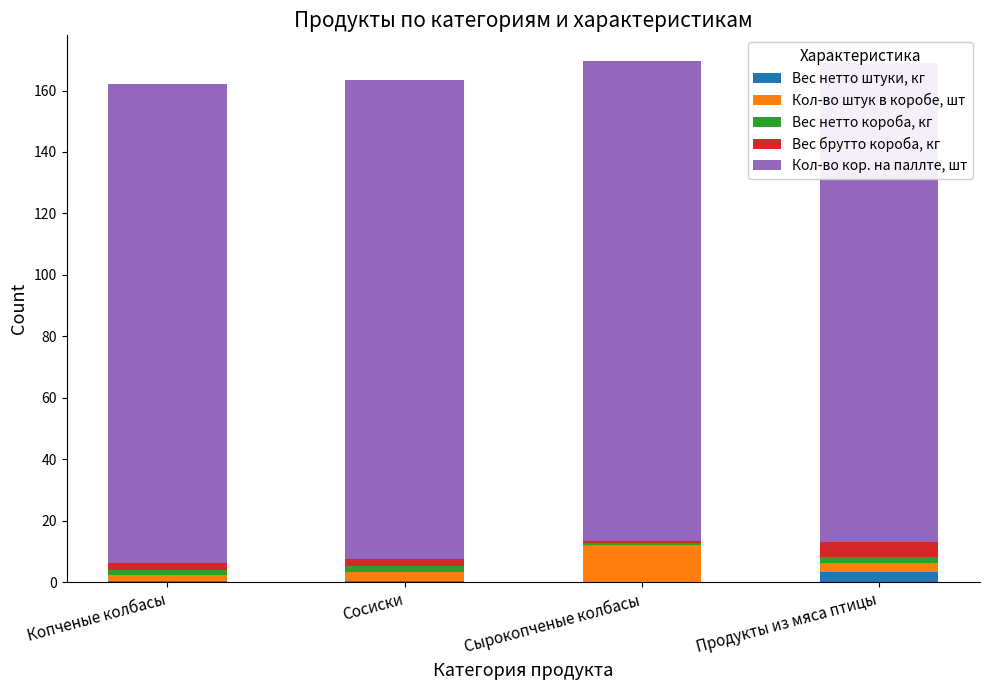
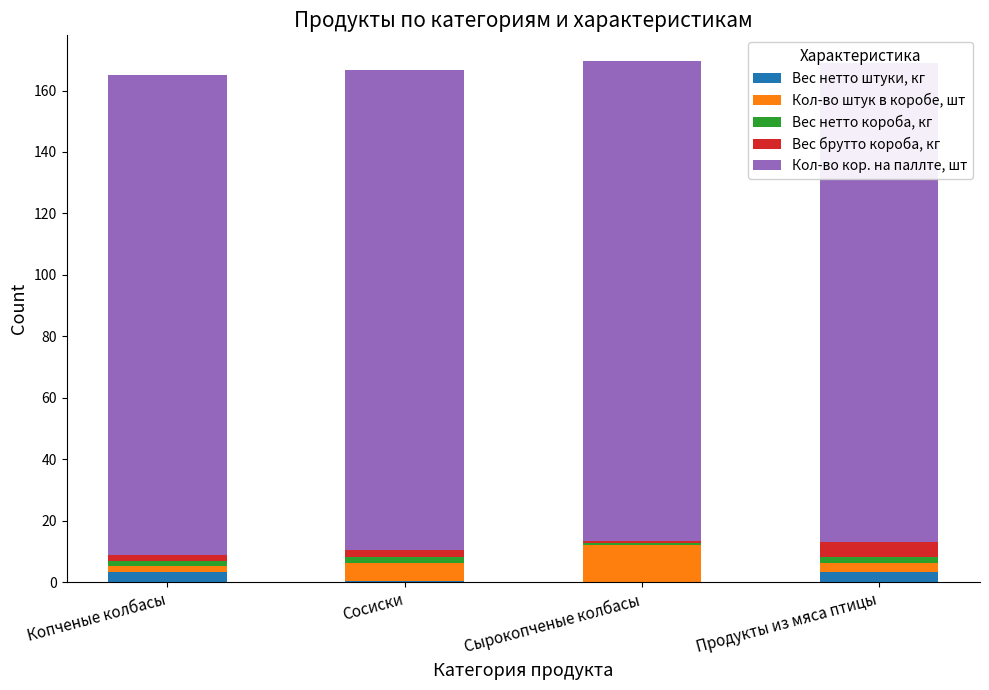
  {
    "Вес нетто штуки, кг": {
-     "Копченые колбасы": 0,
+     "Копченые колбасы": 3,
      "Продукты из мяса птицы": 3
    },
    "Кол-во штук в коробе, шт": {
      "Копченые колбасы": 2,
-     "Сосиски": 3,
+     "Сосиски": 6,
      "Сырокопченые колбасы": 12,
      "Продукты из мяса птицы": 3
    },
    "Вес нетто короба, кг": {
      "Копченые колбасы": 2,
      "Сосиски": 2,
      "Продукты из мяса птицы": 2
    },
    "Вес брутто короба, кг": {
      "Копченые колбасы": 2,
      "Сосиски": 2,
      "Сырокопченые колбасы": 1,
      "Продукты из мяса птицы": 5
    },
    "Кол-во кор. на паллте, шт": {
      "Копченые колбасы": 156,
      "Сосиски": 156,
      "Сырокопченые колбасы": 156
    }
  }
